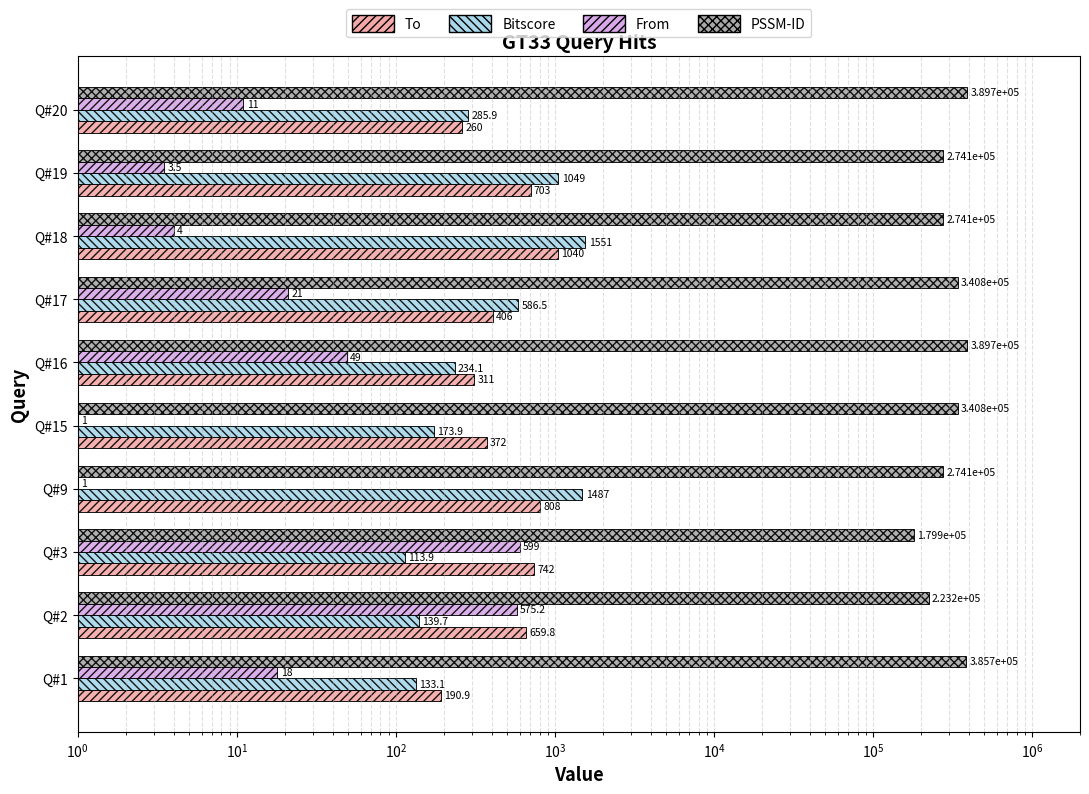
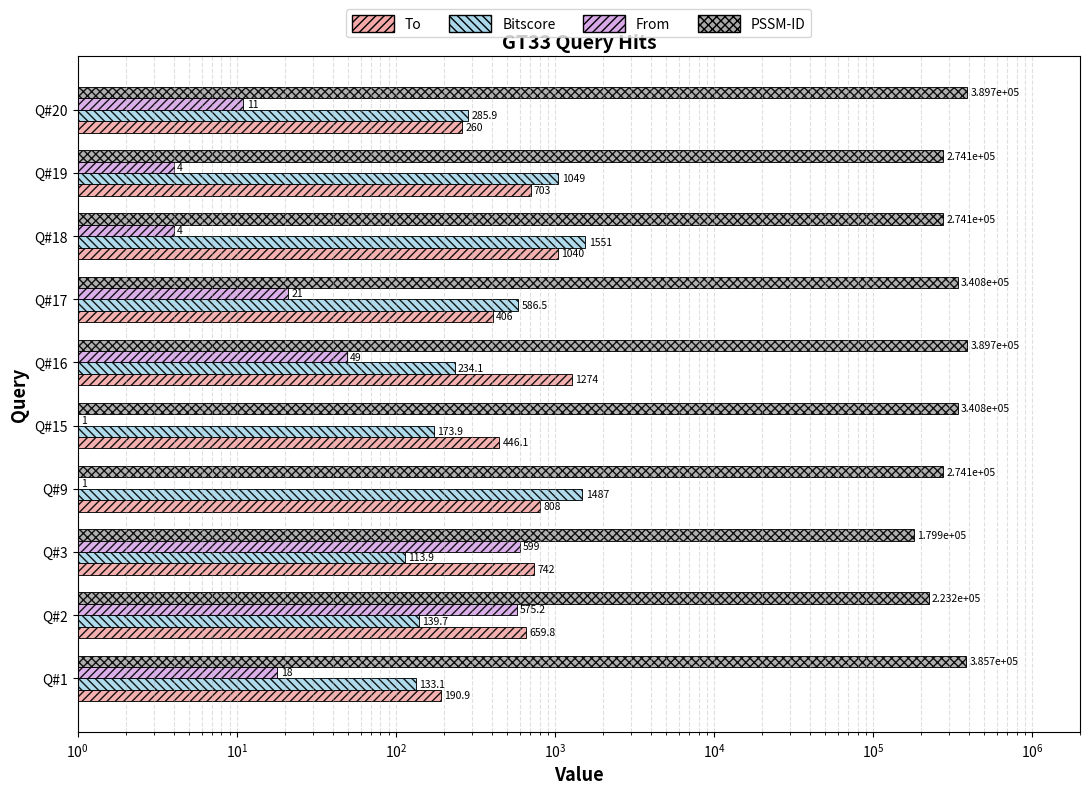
  {
    "To": {
      "Q#20": 260,
      "Q#19": 703,
      "Q#18": 1040,
      "Q#17": 406,
-     "Q#16": 311,
-     "Q#15": 372,
+     "Q#16": 1274,
+     "Q#15": 446.1,
      "Q#9": 808,
      "Q#3": 742,
      "Q#2": 659.8,
      "Q#1": 190.9
    },
    "Bitscore": {
      "Q#20": 285.9,
      "Q#19": 1049,
      "Q#18": 1551,
      "Q#17": 586.5,
      "Q#16": 234.1,
      "Q#15": 173.9,
      "Q#9": 1487,
      "Q#3": 113.9,
      "Q#2": 139.7,
      "Q#1": 133.1
    },
    "From": {
      "Q#20": 11,
-     "Q#19": 3.5,
+     "Q#19": 4,
      "Q#18": 4,
      "Q#17": 21,
      "Q#16": 49,
      "Q#15": 1,
      "Q#9": 1,
      "Q#3": 599,
      "Q#2": 575.2,
      "Q#1": 18
    }
  }
